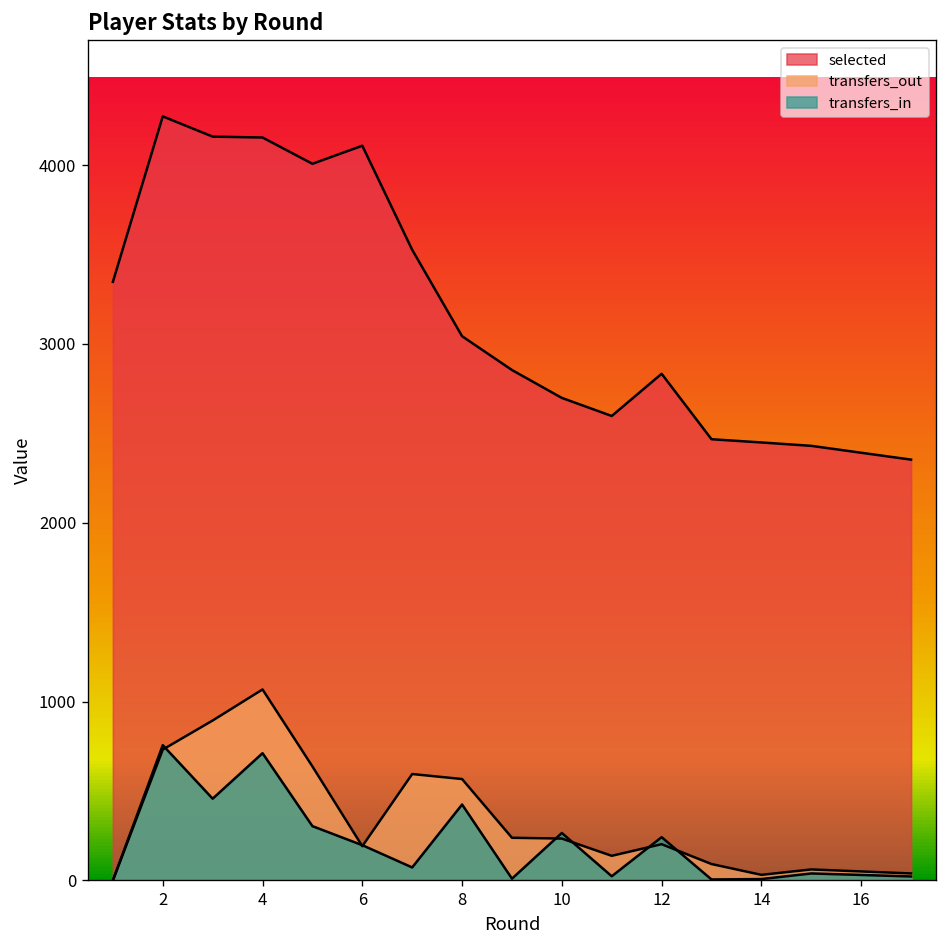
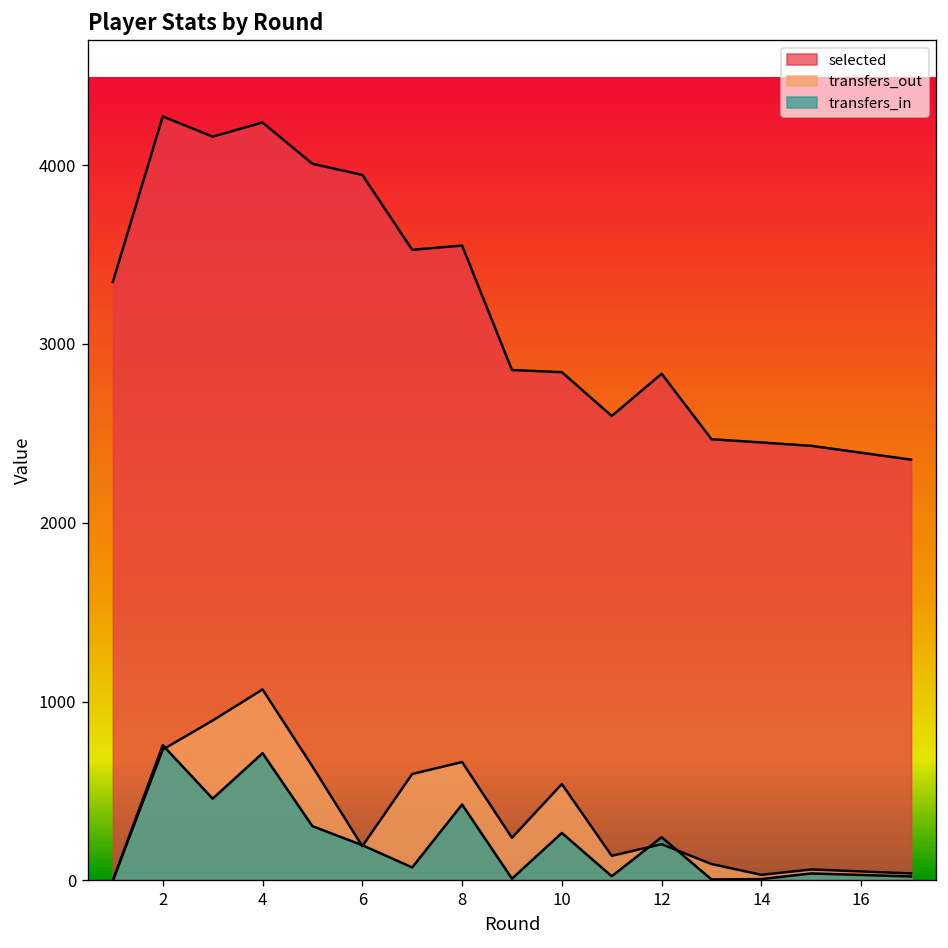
  {
    "selected": {
      "2": 4270,
-     "4": 4150,
-     "6": 4110,
-     "8": 3040,
-     "10": 2700,
+     "4": 4240,
+     "6": 3950,
+     "8": 3550,
+     "10": 2840,
      "12": 2830,
      "14": 2450
    },
    "transfers_out": {
      "2": 730,
      "4": 1070,
-     "8": 570,
-     "10": 230,
+     "8": 660,
+     "10": 540,
      "12": 200,
      "14": 30
    },
    "transfers_in": {
      "2": 760,
      "4": 710,
      "8": 420,
      "10": 270,
      "12": 240,
      "14": 10
    }
  }
